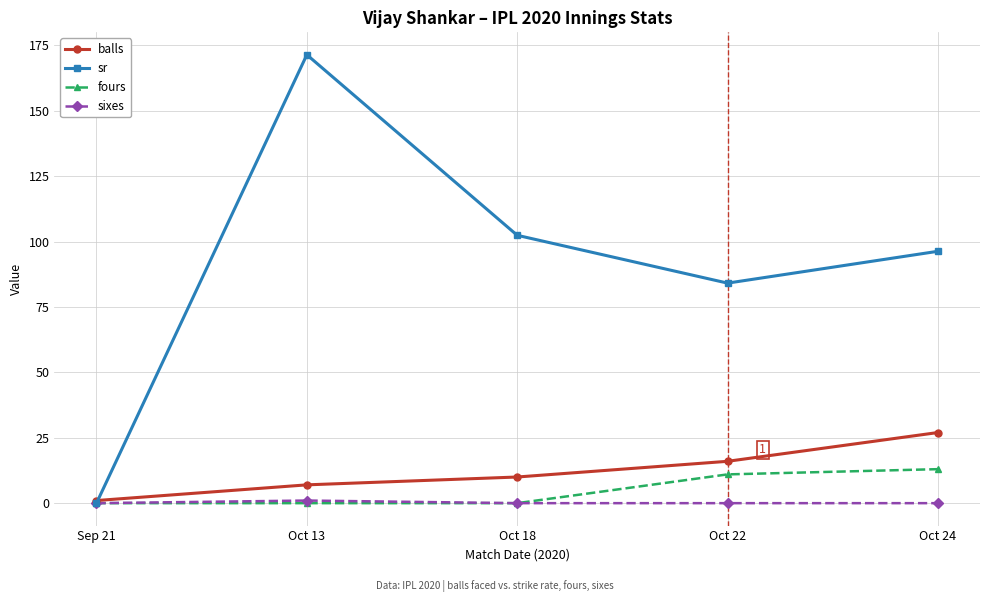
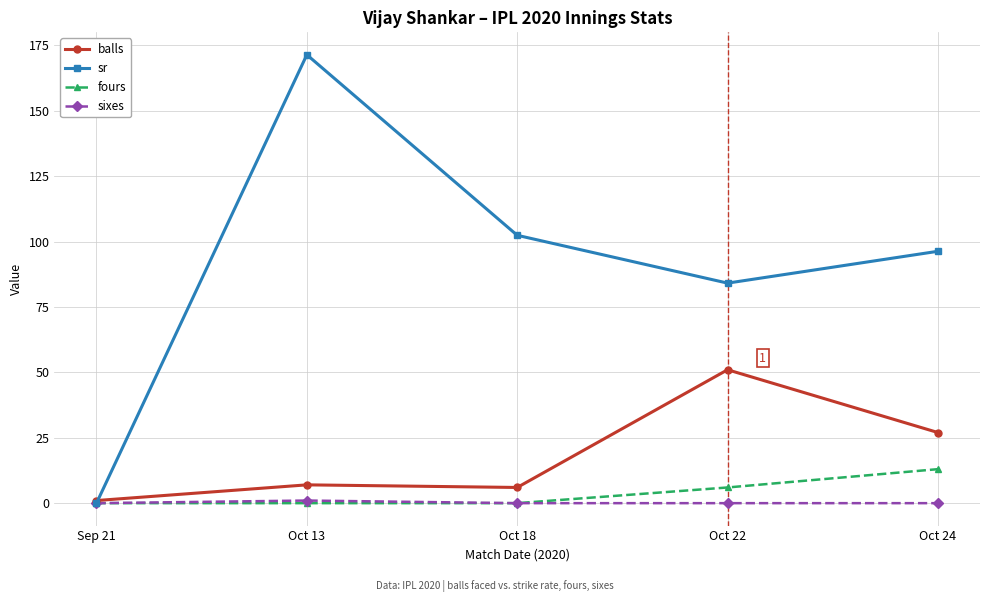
  {
    "balls": {
      "Sep 21": 1,
      "Oct 13": 7,
-     "Oct 18": 10,
-     "Oct 22": 16,
+     "Oct 18": 6,
+     "Oct 22": 51,
      "Oct 24": 27
    },
    "sr": {
      "Oct 13": 171,
      "Oct 18": 102,
      "Oct 22": 84,
      "Oct 24": 96
    },
    "fours": {
      "Oct 13": 0,
-     "Oct 22": 11,
+     "Oct 22": 6,
      "Oct 24": 13
    },
    "sixes": {
      "Oct 13": 1,
      "Oct 22": 0,
      "Oct 24": 0
    }
  }
